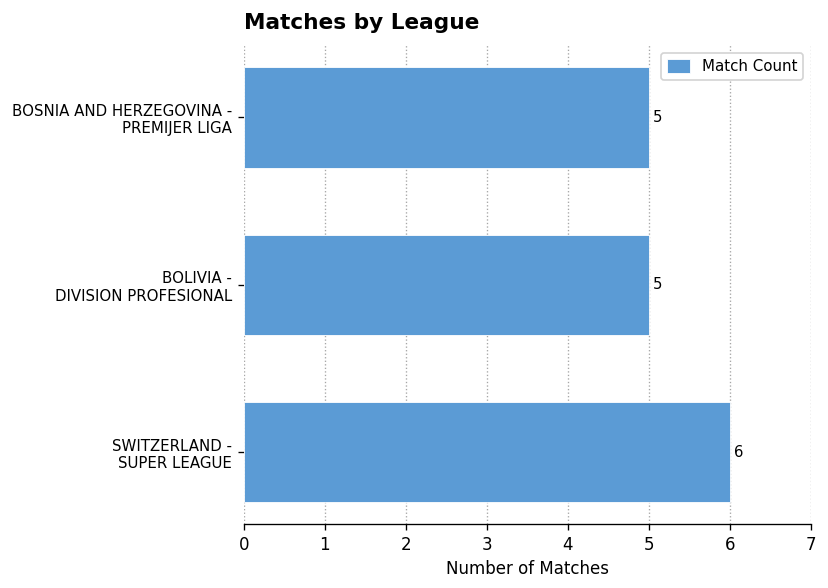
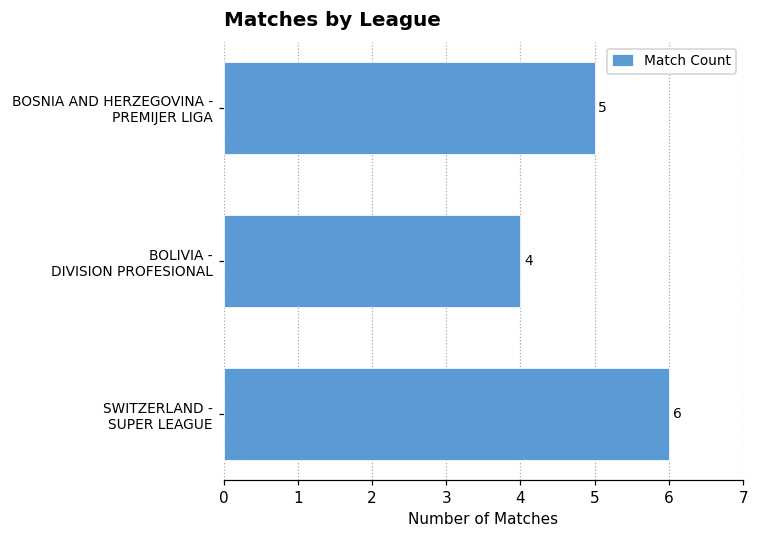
  {
    "BOSNIA AND HERZEGOVINA - PREMIJER LIGA": 5,
-   "BOLIVIA - DIVISION PROFESIONAL": 5,
+   "BOLIVIA - DIVISION PROFESIONAL": 4,
    "SWITZERLAND - SUPER LEAGUE": 6
  }
